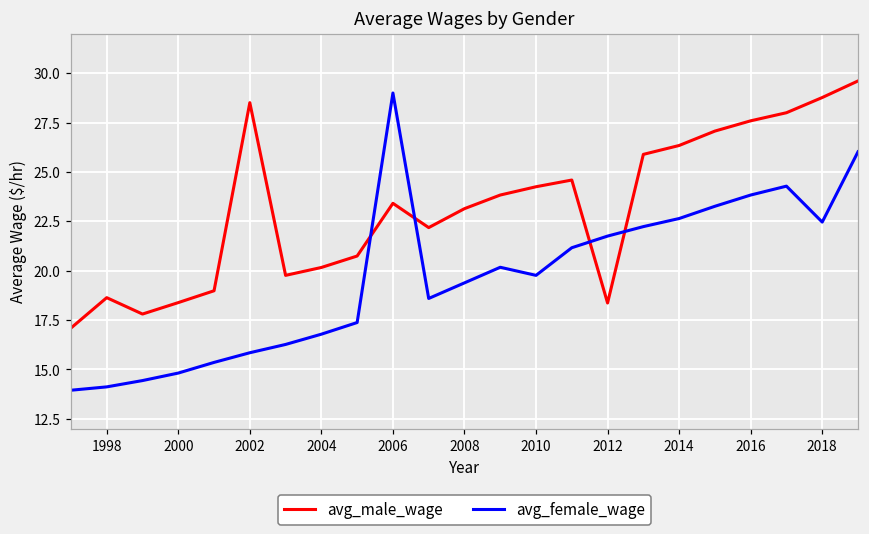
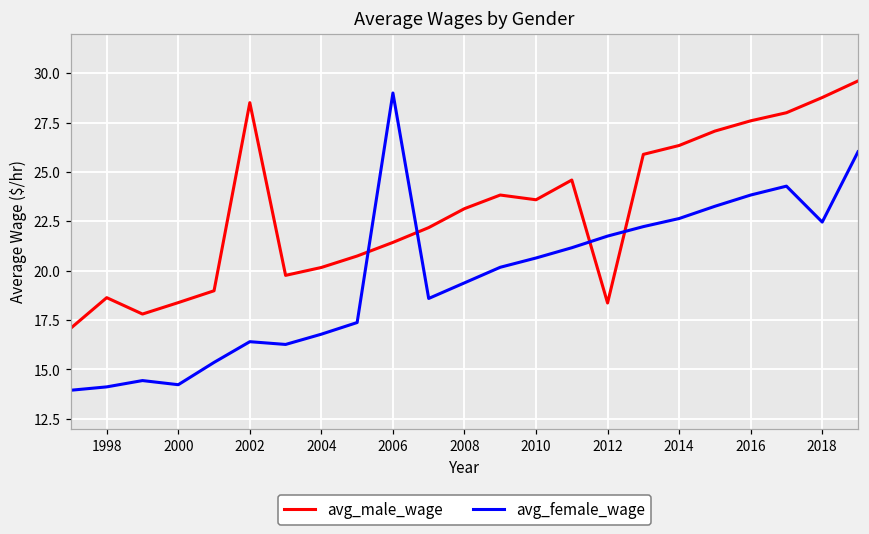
  {
    "avg_male_wage": {
      "1998": 18.6,
      "2000": 18.4,
      "2002": 28.5,
      "2004": 20.2,
-     "2006": 23.4,
+     "2006": 21.4,
      "2008": 23.1,
-     "2010": 24.3,
+     "2010": 23.6,
      "2012": 18.4,
      "2014": 26.3,
      "2016": 27.6,
      "2018": 28.8
    },
    "avg_female_wage": {
      "1998": 14.1,
-     "2000": 14.8,
-     "2002": 15.8,
+     "2000": 14.2,
+     "2002": 16.4,
      "2004": 16.8,
      "2006": 29.0,
      "2008": 19.4,
-     "2010": 19.8,
+     "2010": 20.6,
      "2012": 21.8,
      "2014": 22.6,
      "2016": 23.8,
      "2018": 22.5
    }
  }
